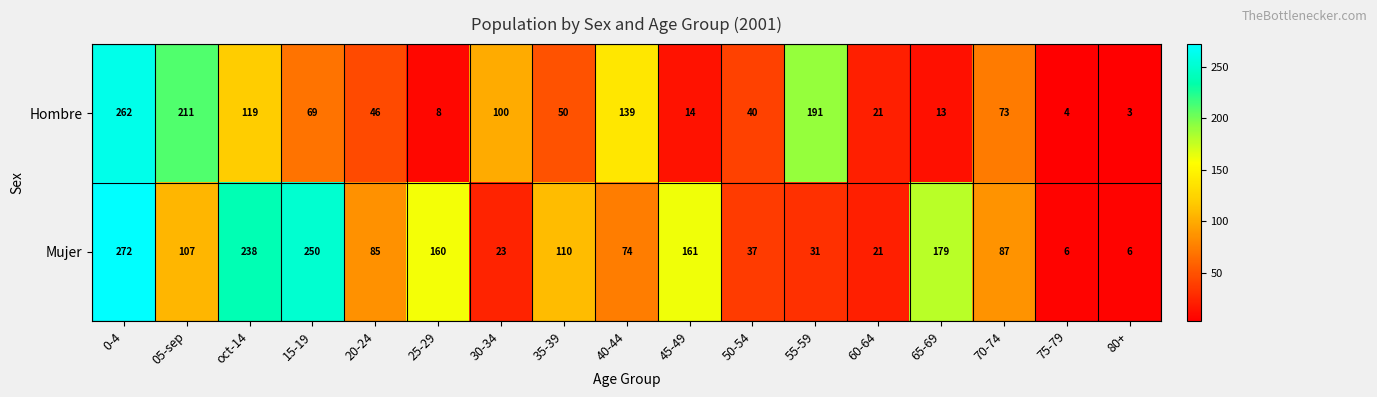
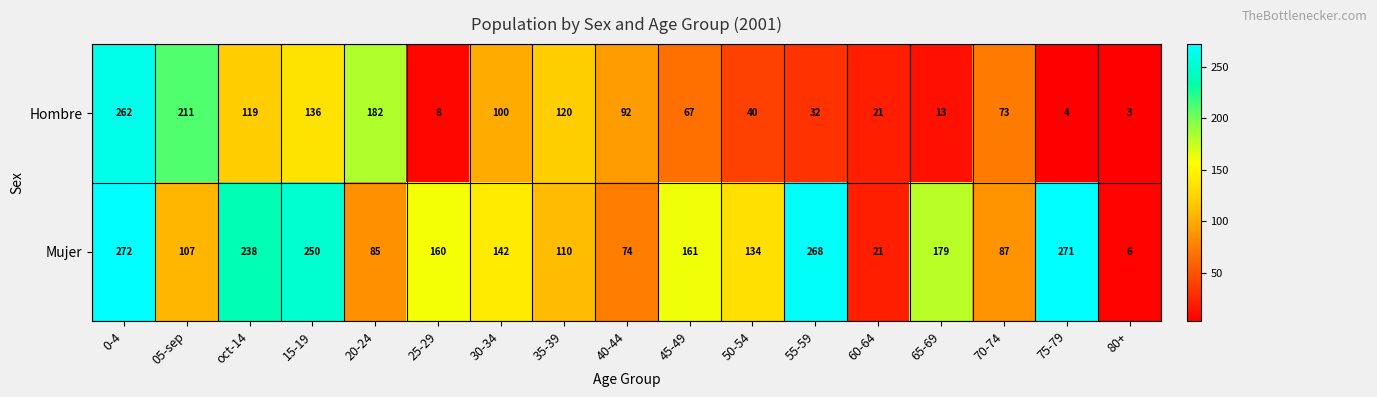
  {
    "Hombre": {
      "0-4": 262,
      "05-sep": 211,
      "oct-14": 119,
-     "15-19": 69,
-     "20-24": 46,
+     "15-19": 136,
+     "20-24": 182,
      "25-29": 8,
      "30-34": 100,
-     "35-39": 50,
-     "40-44": 139,
-     "45-49": 14,
+     "35-39": 120,
+     "40-44": 92,
+     "45-49": 67,
      "50-54": 40,
-     "55-59": 191,
+     "55-59": 32,
      "60-64": 21,
      "65-69": 13,
      "70-74": 73,
      "75-79": 4,
      "80+": 3
    },
    "Mujer": {
      "0-4": 272,
      "05-sep": 107,
      "oct-14": 238,
      "15-19": 250,
      "20-24": 85,
      "25-29": 160,
-     "30-34": 23,
+     "30-34": 142,
      "35-39": 110,
      "40-44": 74,
      "45-49": 161,
-     "50-54": 37,
-     "55-59": 31,
+     "50-54": 134,
+     "55-59": 268,
      "60-64": 21,
      "65-69": 179,
      "70-74": 87,
-     "75-79": 6,
+     "75-79": 271,
      "80+": 6
    }
  }
